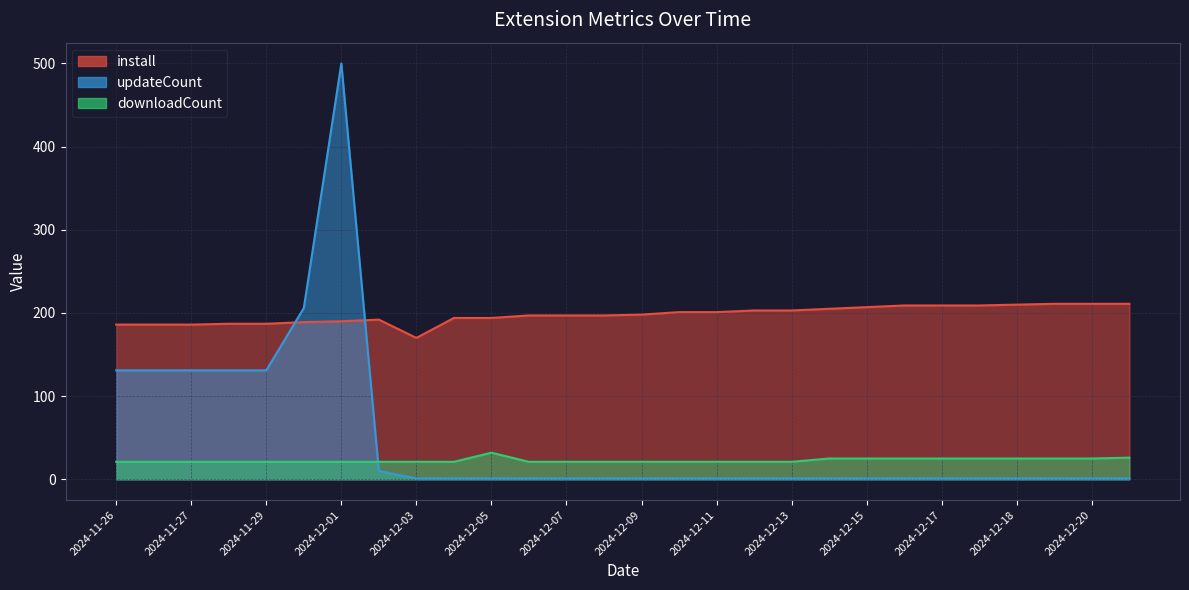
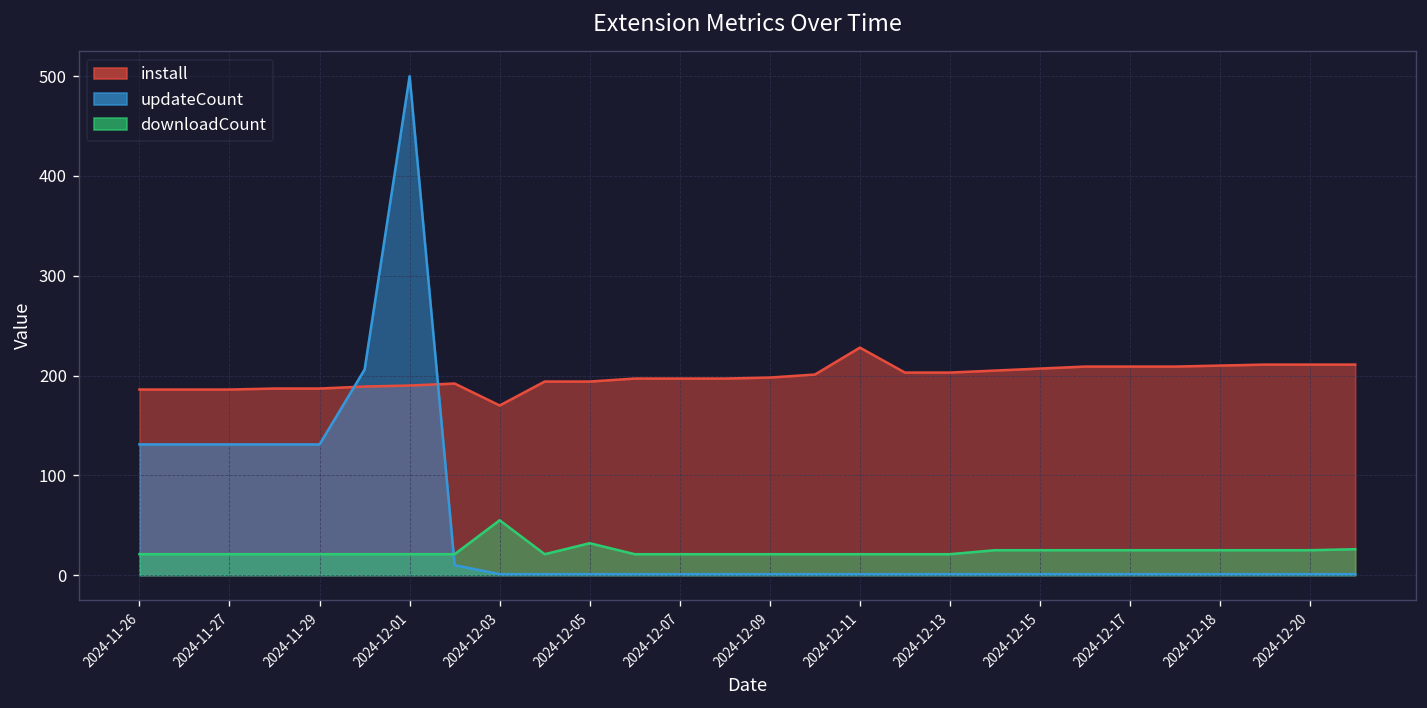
  {
    "install": {
      "2024-11-27": 190,
      "2024-11-29": 190,
      "2024-12-01": 190,
      "2024-12-03": 170,
      "2024-12-05": 190,
      "2024-12-07": 200,
      "2024-12-09": 200,
-     "2024-12-11": 200,
+     "2024-12-11": 230,
      "2024-12-13": 200,
      "2024-12-15": 210,
      "2024-12-18": 210,
      "2024-12-20": 210
    },
    "updateCount": {
      "2024-11-27": 130,
      "2024-11-29": 130,
      "2024-12-01": 500,
      "2024-12-03": 0,
      "2024-12-05": 0,
      "2024-12-07": 0,
      "2024-12-09": 0,
      "2024-12-11": 0,
      "2024-12-13": 0,
      "2024-12-15": 0,
      "2024-12-18": 0,
      "2024-12-20": 0
    },
    "downloadCount": {
      "2024-11-27": 20,
      "2024-11-29": 20,
      "2024-12-01": 20,
-     "2024-12-03": 20,
+     "2024-12-03": 60,
      "2024-12-05": 30,
      "2024-12-07": 20,
      "2024-12-09": 20,
      "2024-12-11": 20,
      "2024-12-13": 20,
      "2024-12-15": 30,
      "2024-12-18": 30,
      "2024-12-20": 30
    }
  }
